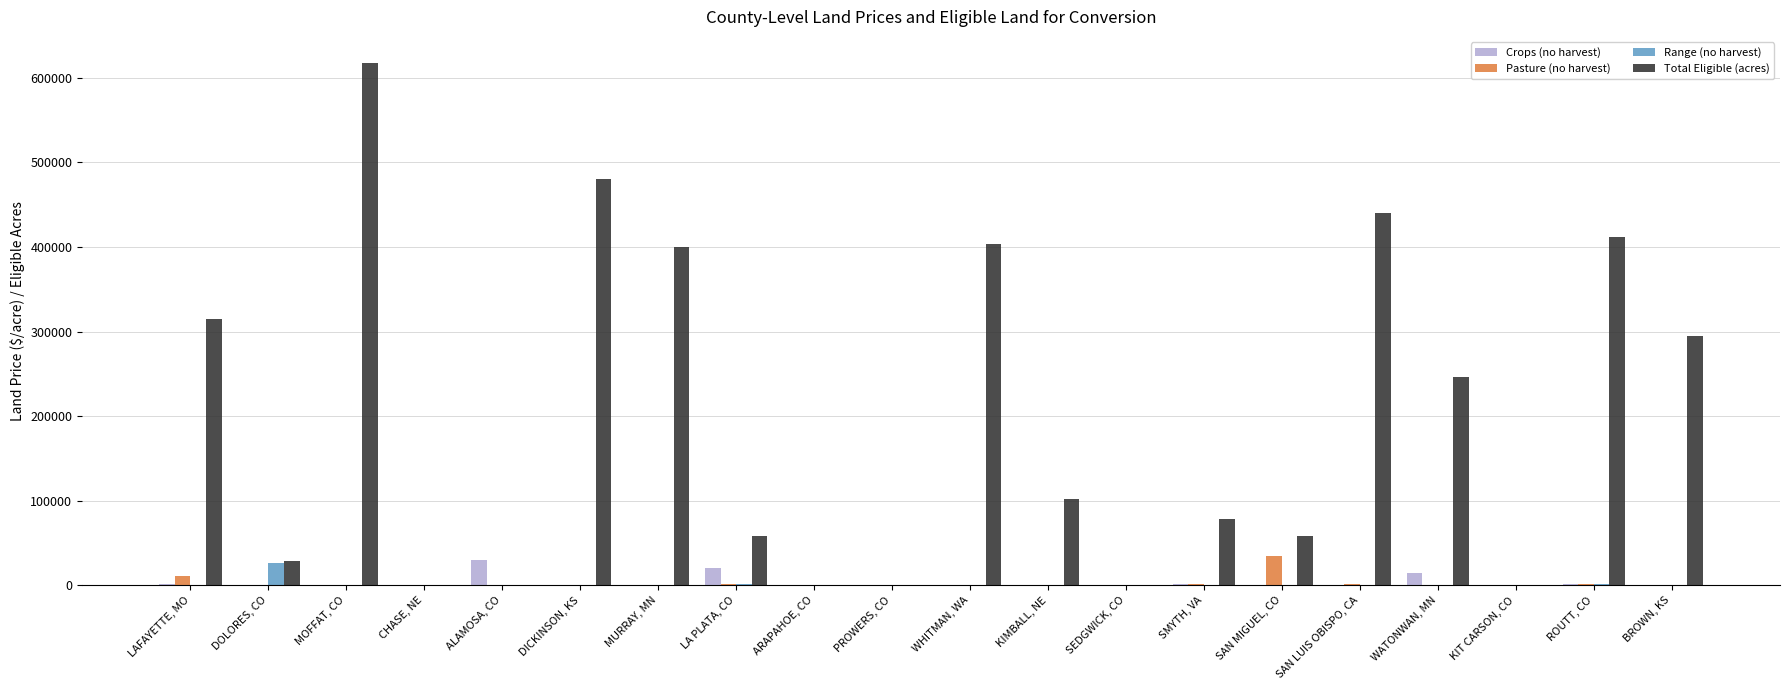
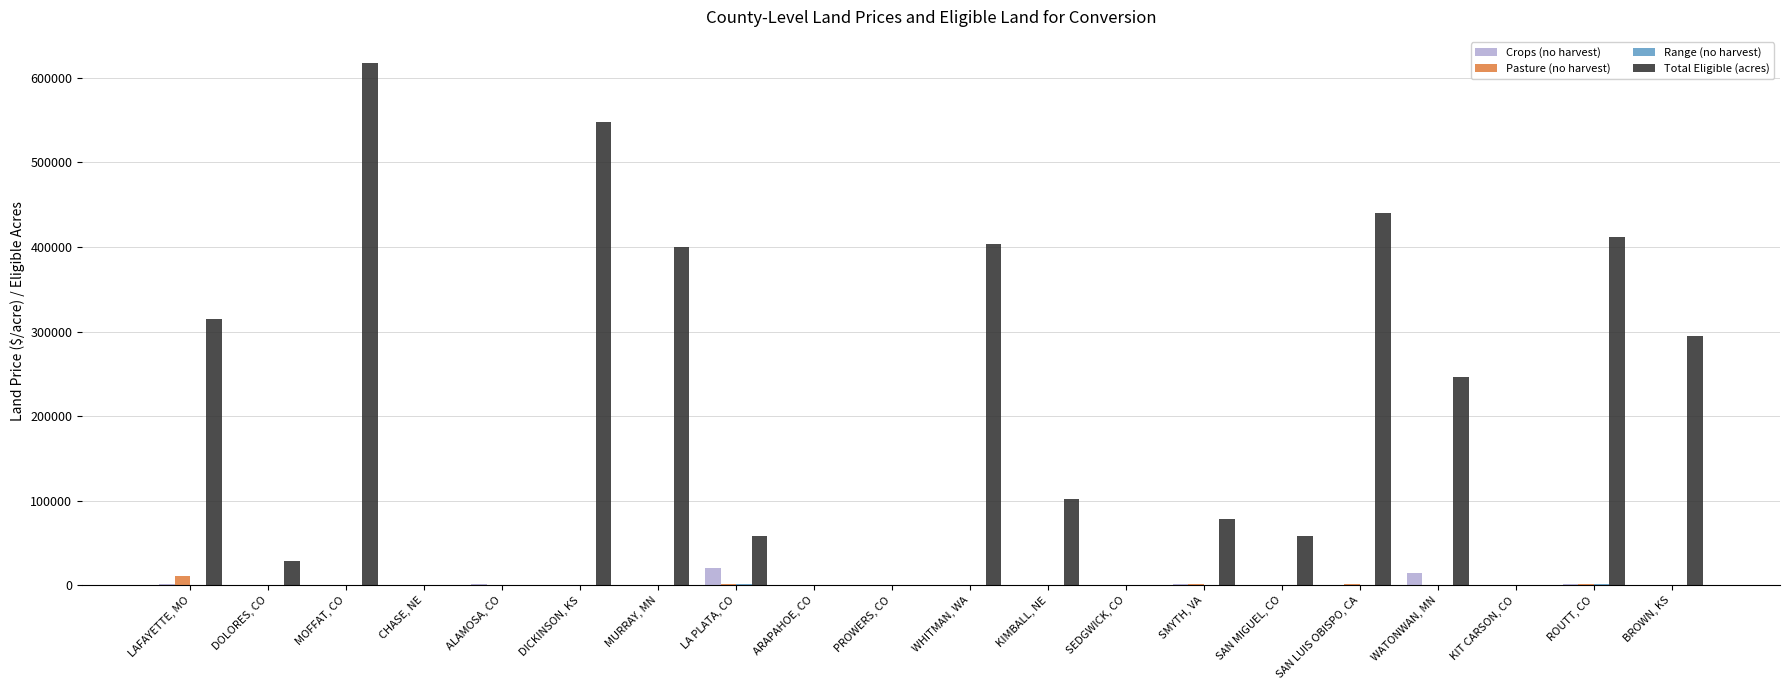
  {
    "Crops (no harvest)": {
-     "ALAMOSA, CO": 30000,
+     "ALAMOSA, CO": 0,
      "LA PLATA, CO": 20000,
      "WATONWAN, MN": 10000
    },
    "Pasture (no harvest)": {
      "LAFAYETTE, MO": 10000,
-     "SAN MIGUEL, CO": 30000
+     "SAN MIGUEL, CO": 0
    },
    "Range (no harvest)": {
      "LAFAYETTE, MO": 0,
-     "DOLORES, CO": 30000,
+     "DOLORES, CO": 0,
      "DICKINSON, KS": 0,
      "WATONWAN, MN": 0,
      "BROWN, KS": 0
    },
    "Total Eligible (acres)": {
      "LAFAYETTE, MO": 310000,
      "DOLORES, CO": 30000,
      "MOFFAT, CO": 620000,
      "CHASE, NE": 0,
-     "DICKINSON, KS": 480000,
+     "DICKINSON, KS": 550000,
      "MURRAY, MN": 400000,
      "LA PLATA, CO": 60000,
      "ARAPAHOE, CO": 0,
      "PROWERS, CO": 0,
      "WHITMAN, WA": 400000,
      "KIMBALL, NE": 100000,
      "SEDGWICK, CO": 0,
      "SMYTH, VA": 80000,
      "SAN MIGUEL, CO": 60000,
      "SAN LUIS OBISPO, CA": 440000,
      "WATONWAN, MN": 250000,
      "KIT CARSON, CO": 0,
      "ROUTT, CO": 410000,
      "BROWN, KS": 290000
    }
  }
